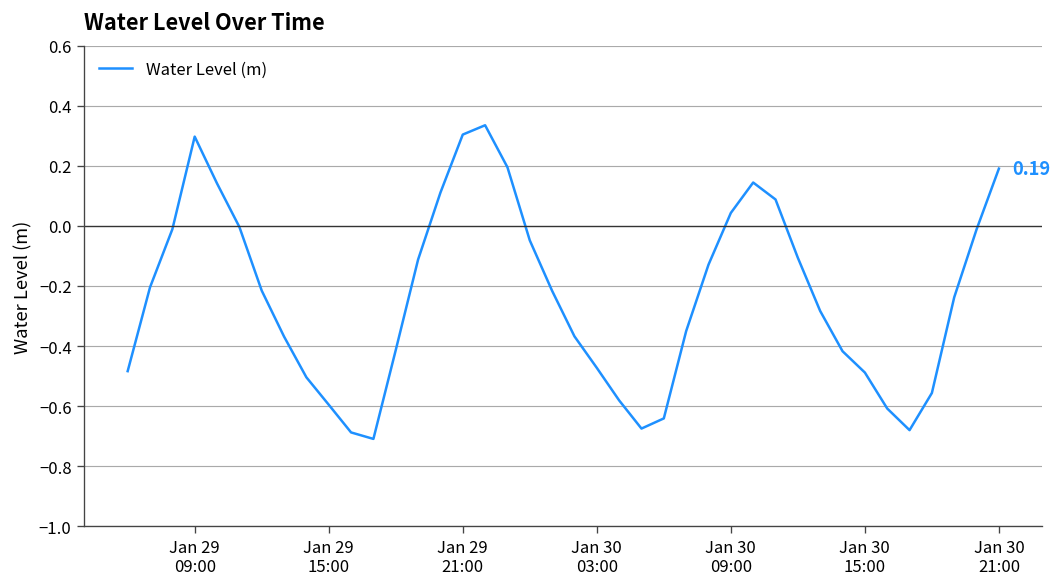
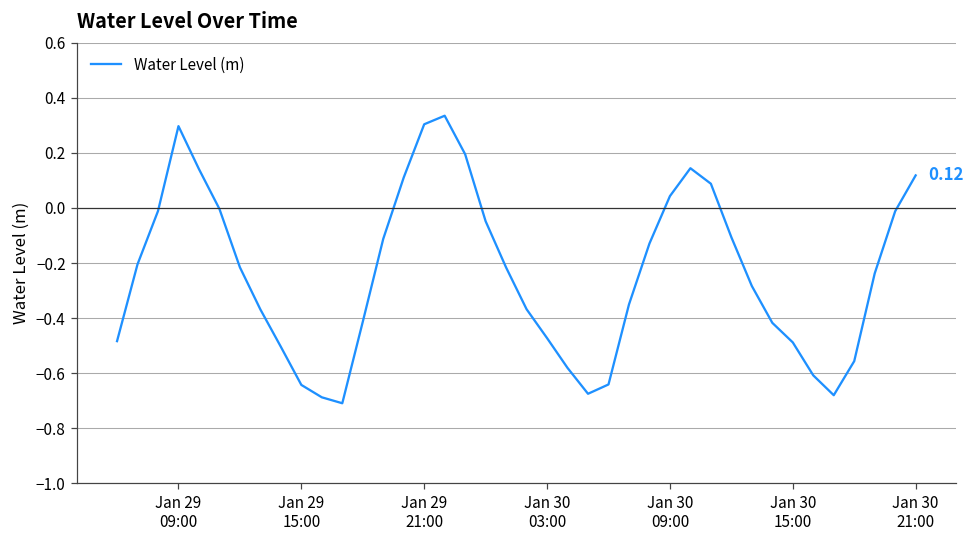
  {
-   "Jan 29 15:00": -0.60,
-   "Jan 30 21:00": 0.19
+   "Jan 29 15:00": -0.64,
+   "Jan 30 21:00": 0.12
  }
